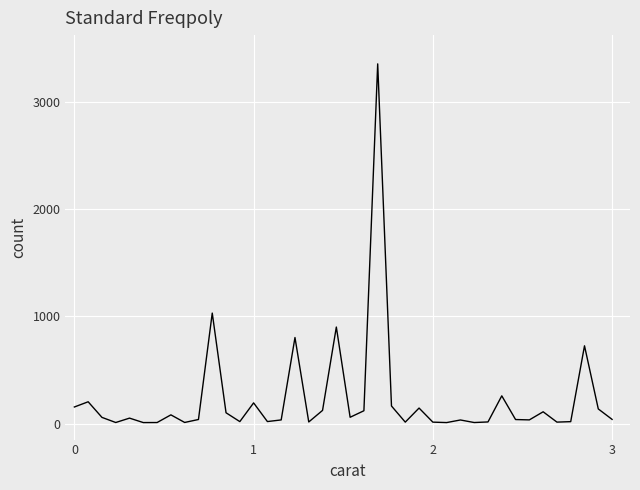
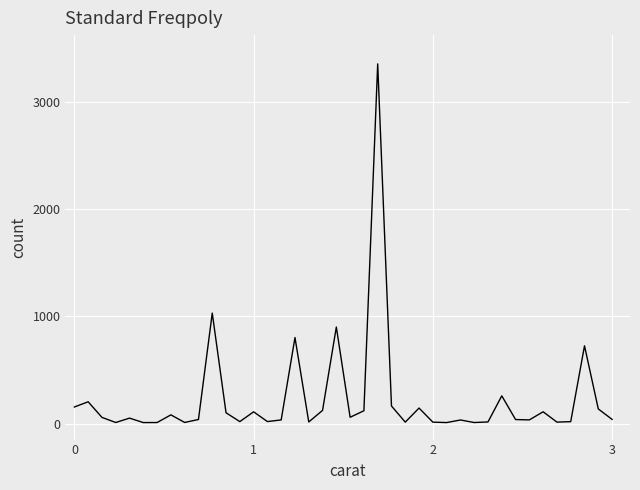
  {
    "0": 150,
-   "1": 190,
+   "1": 110,
    "2": 10,
    "3": 40
  }
